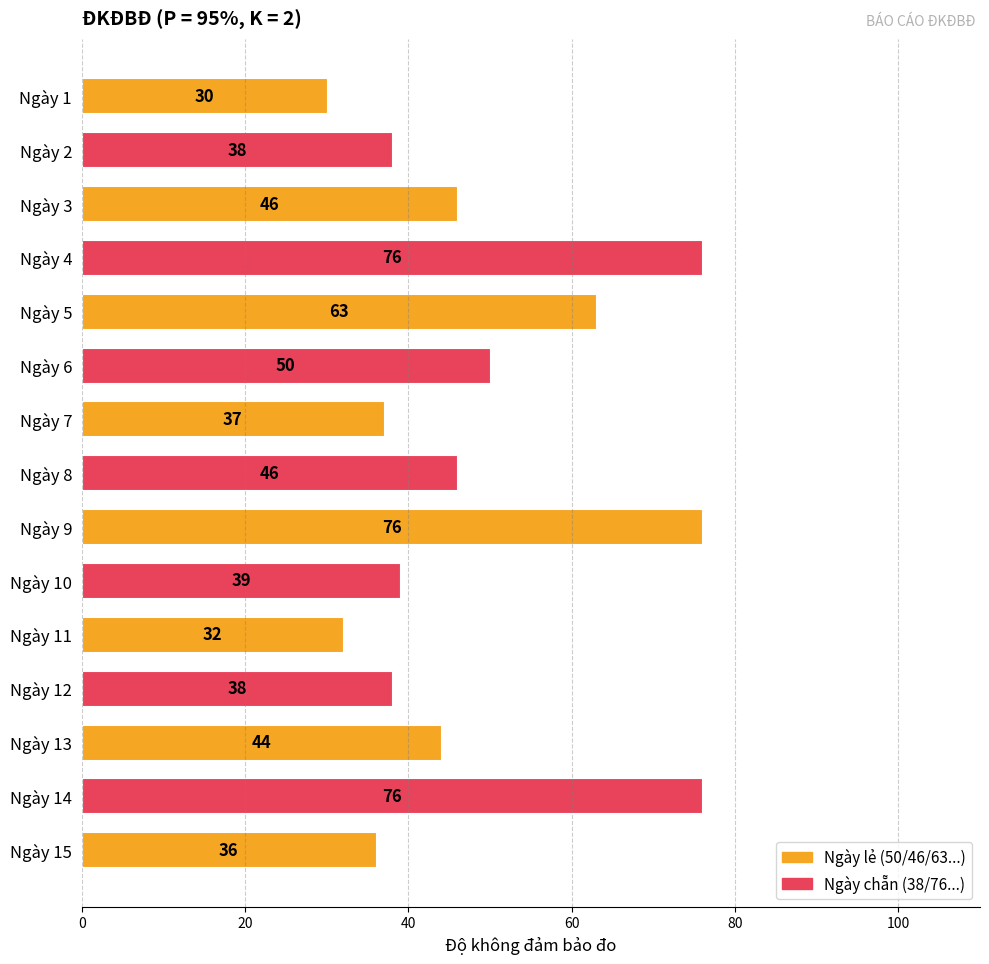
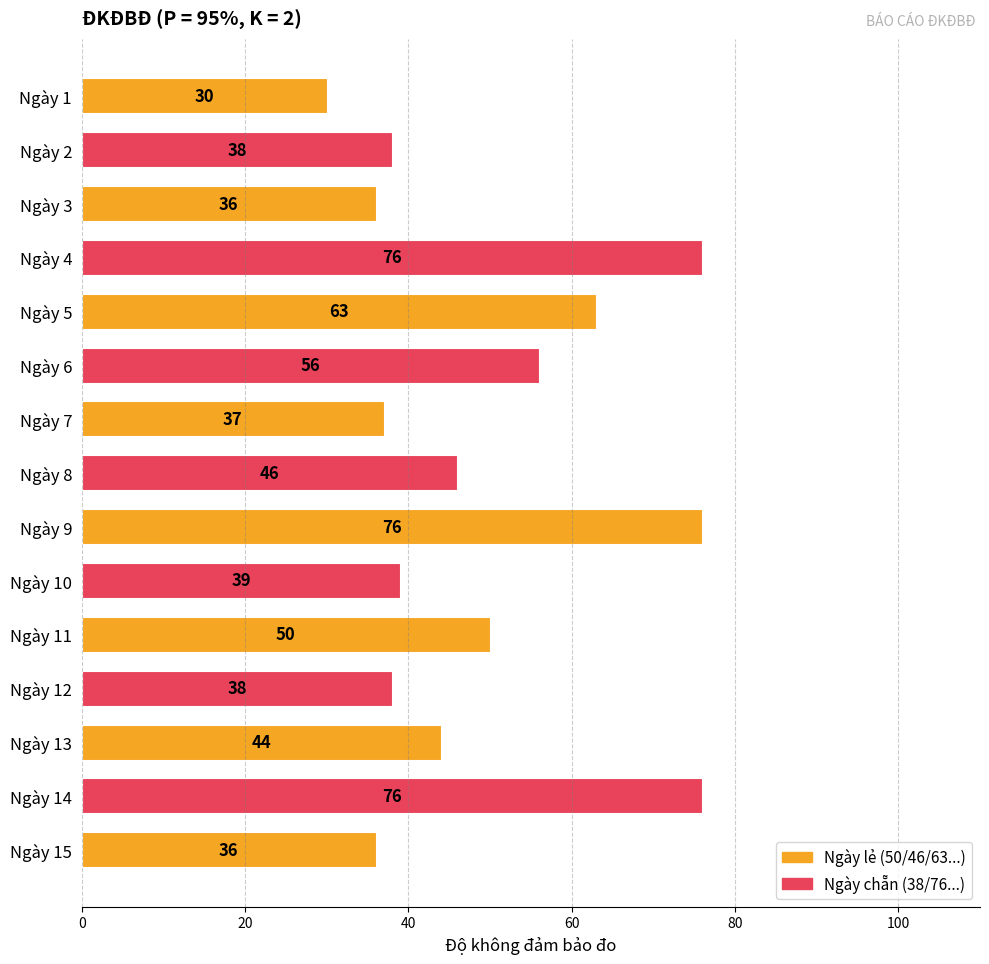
  {
    "Ngày 1": 30,
    "Ngày 2": 38,
-   "Ngày 3": 46,
+   "Ngày 3": 36,
    "Ngày 4": 76,
    "Ngày 5": 63,
-   "Ngày 6": 50,
+   "Ngày 6": 56,
    "Ngày 7": 37,
    "Ngày 8": 46,
    "Ngày 9": 76,
    "Ngày 10": 39,
-   "Ngày 11": 32,
+   "Ngày 11": 50,
    "Ngày 12": 38,
    "Ngày 13": 44,
    "Ngày 14": 76,
    "Ngày 15": 36
  }
